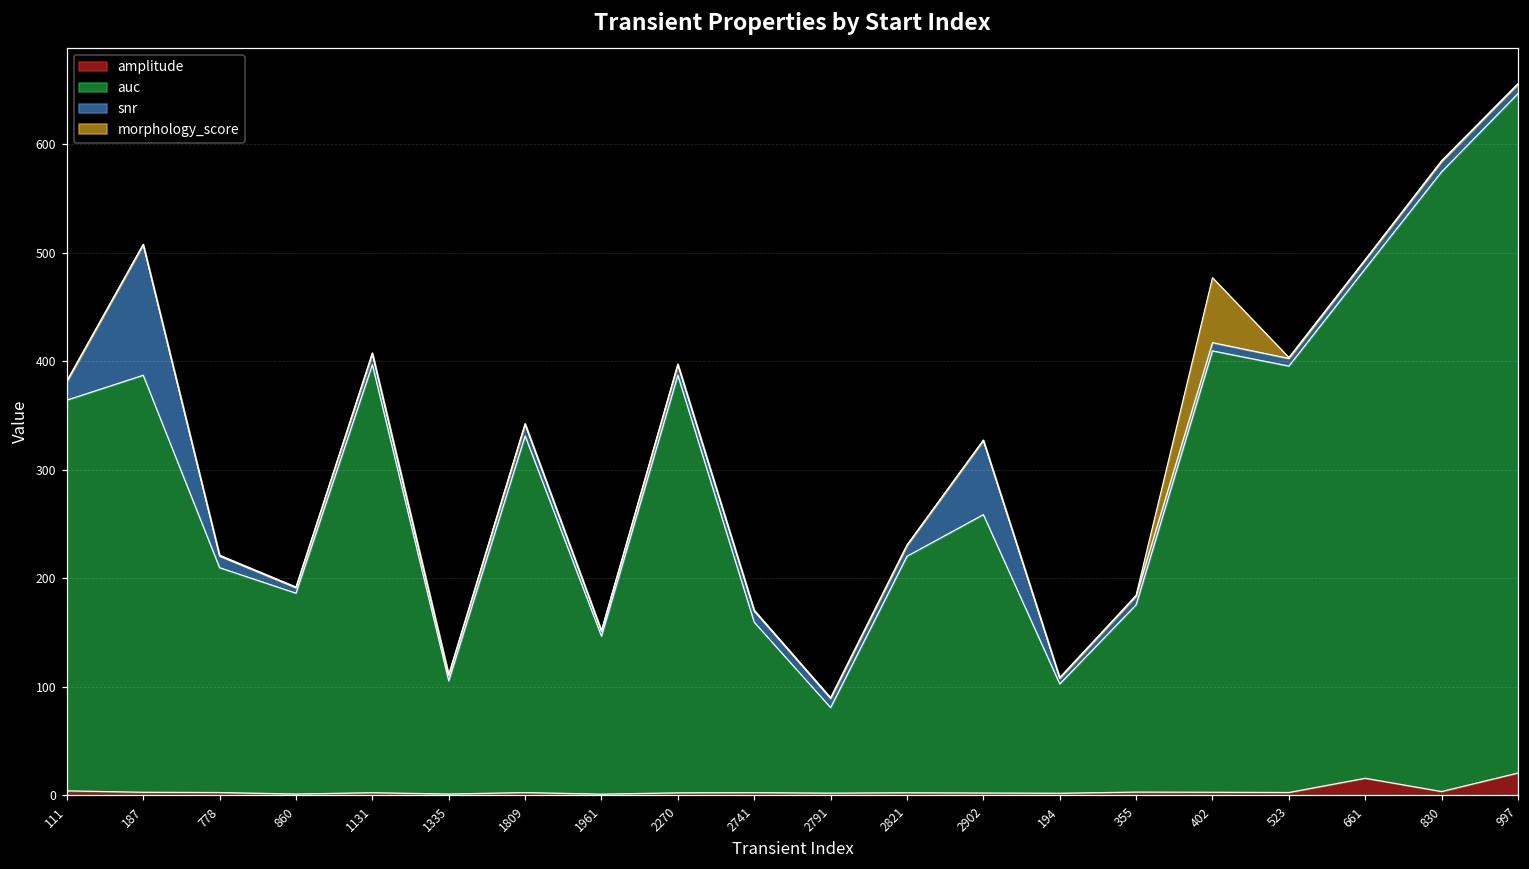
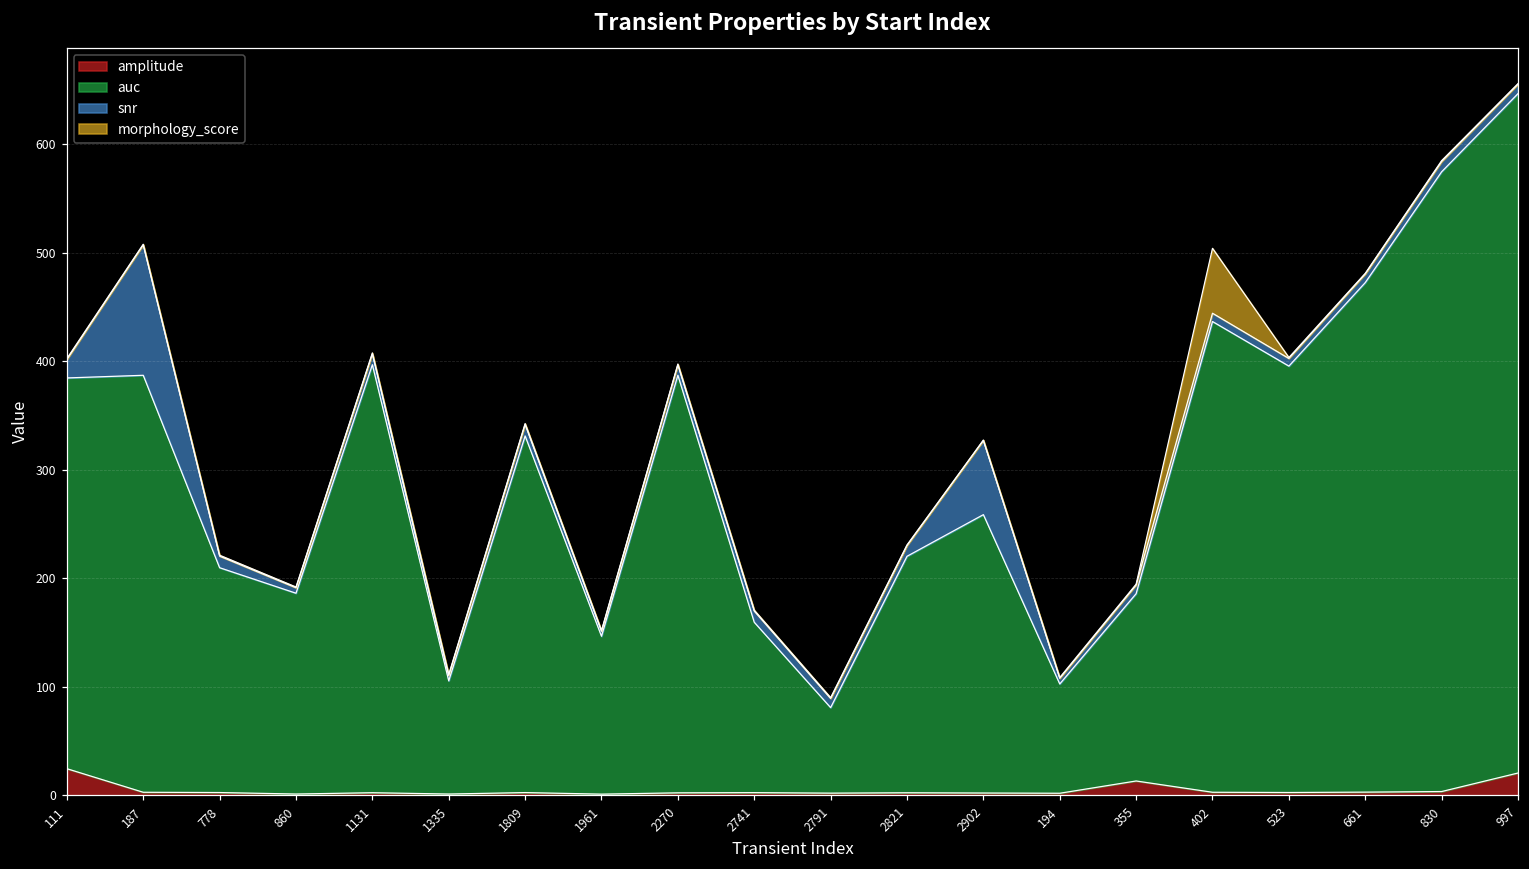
  {
    "amplitude": {
-     "111": 0,
+     "111": 20,
      "187": 0,
      "778": 0,
      "860": 0,
      "1131": 0,
      "1335": 0,
      "1809": 0,
      "1961": 0,
      "2270": 0,
      "2741": 0,
      "2791": 0,
      "2821": 0,
      "2902": 0,
      "194": 0,
-     "355": 0,
+     "355": 10,
      "402": 0,
      "523": 0,
-     "661": 20,
+     "661": 0,
      "830": 0,
      "997": 20
    },
    "auc": {
      "111": 360,
      "187": 380,
      "778": 210,
      "860": 190,
      "1131": 390,
      "1335": 100,
      "1809": 330,
      "1961": 150,
      "2270": 380,
      "2741": 160,
      "2791": 80,
      "2821": 220,
      "2902": 260,
      "194": 100,
      "355": 170,
-     "402": 410,
+     "402": 430,
      "523": 390,
      "661": 470,
      "830": 570,
      "997": 630
    },
    "snr": {
      "402": 10
    },
    "morphology_score": {
      "402": 60
    }
  }
